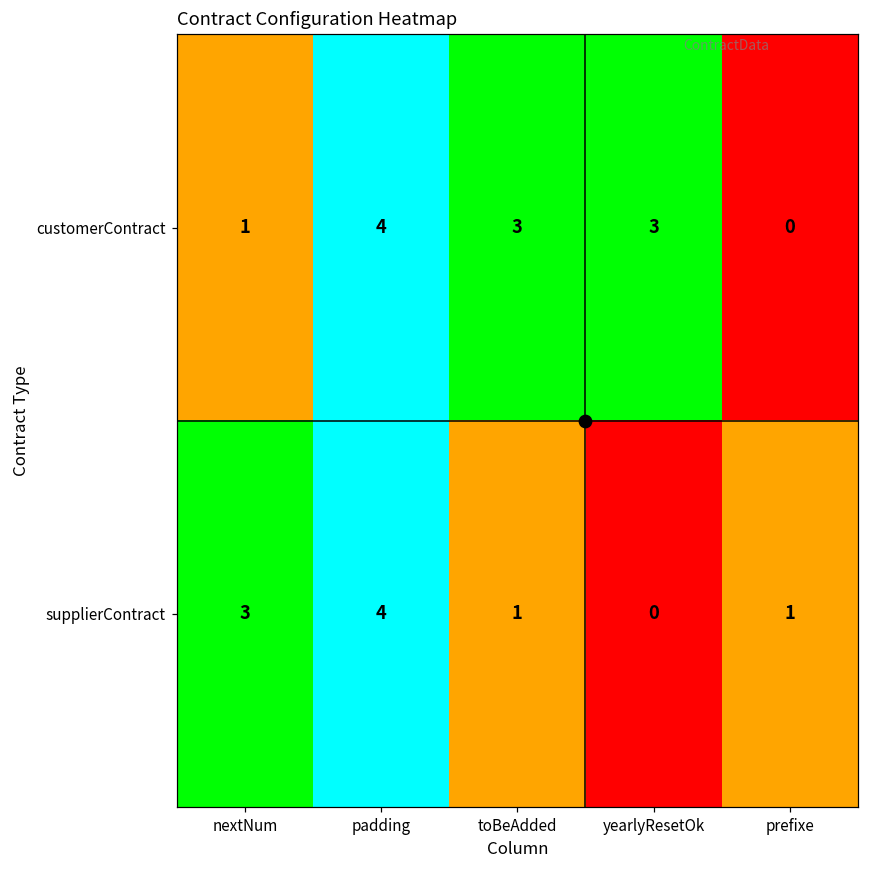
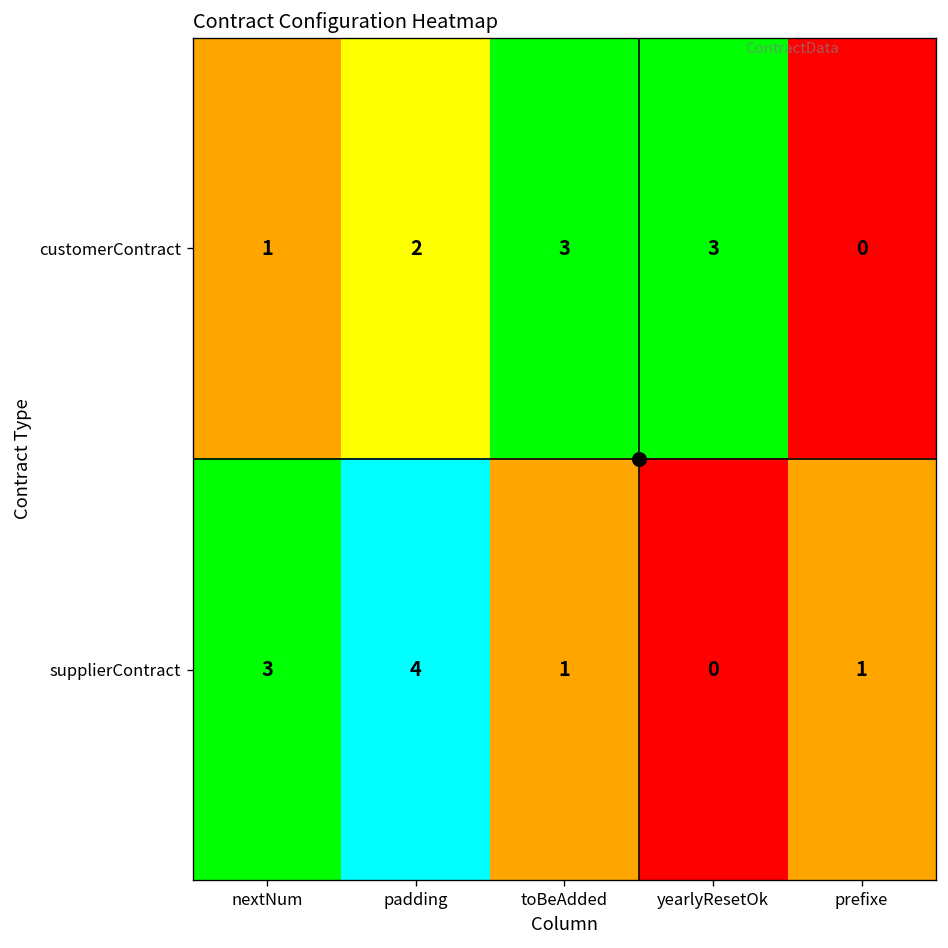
  {
    "customerContract": {
      "nextNum": 1,
-     "padding": 4,
+     "padding": 2,
      "toBeAdded": 3,
      "yearlyResetOk": 3,
      "prefixe": 0
    },
    "supplierContract": {
      "nextNum": 3,
      "padding": 4,
      "toBeAdded": 1,
      "yearlyResetOk": 0,
      "prefixe": 1
    }
  }
